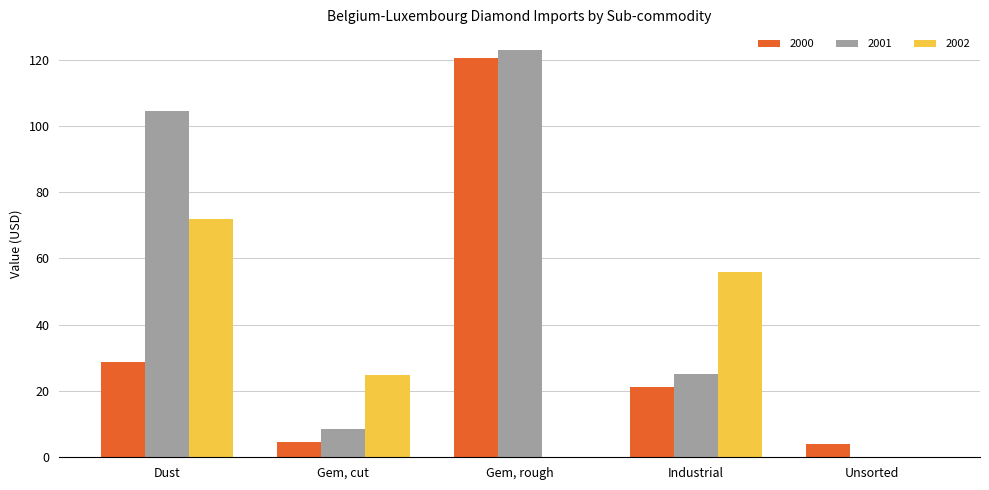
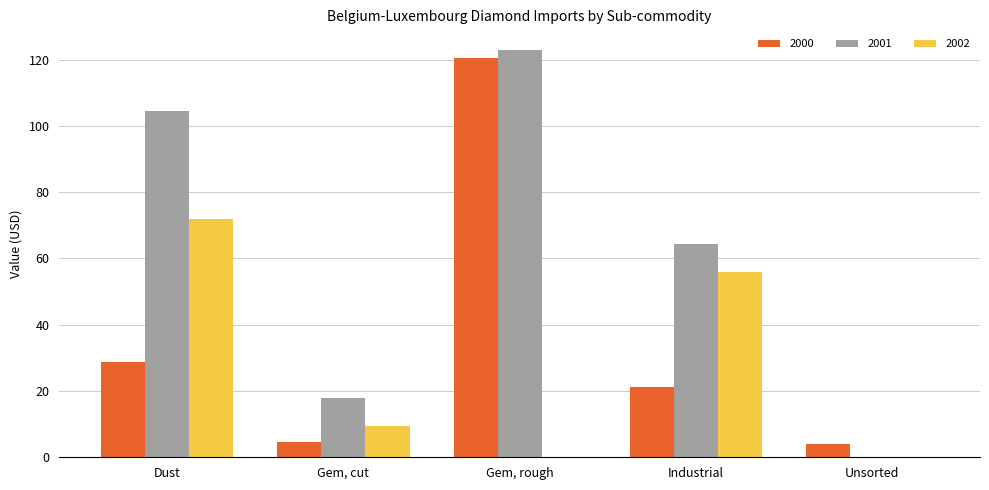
  {
    "2000": {
      "Dust": 29,
      "Gem, cut": 5,
      "Gem, rough": 121,
      "Industrial": 21,
      "Unsorted": 4
    },
    "2001": {
      "Dust": 105,
-     "Gem, cut": 9,
+     "Gem, cut": 18,
      "Gem, rough": 123,
-     "Industrial": 25,
+     "Industrial": 64,
      "Unsorted": 0
    },
    "2002": {
      "Dust": 72,
-     "Gem, cut": 25,
+     "Gem, cut": 10,
      "Gem, rough": 0,
      "Industrial": 56,
      "Unsorted": 0
    }
  }
